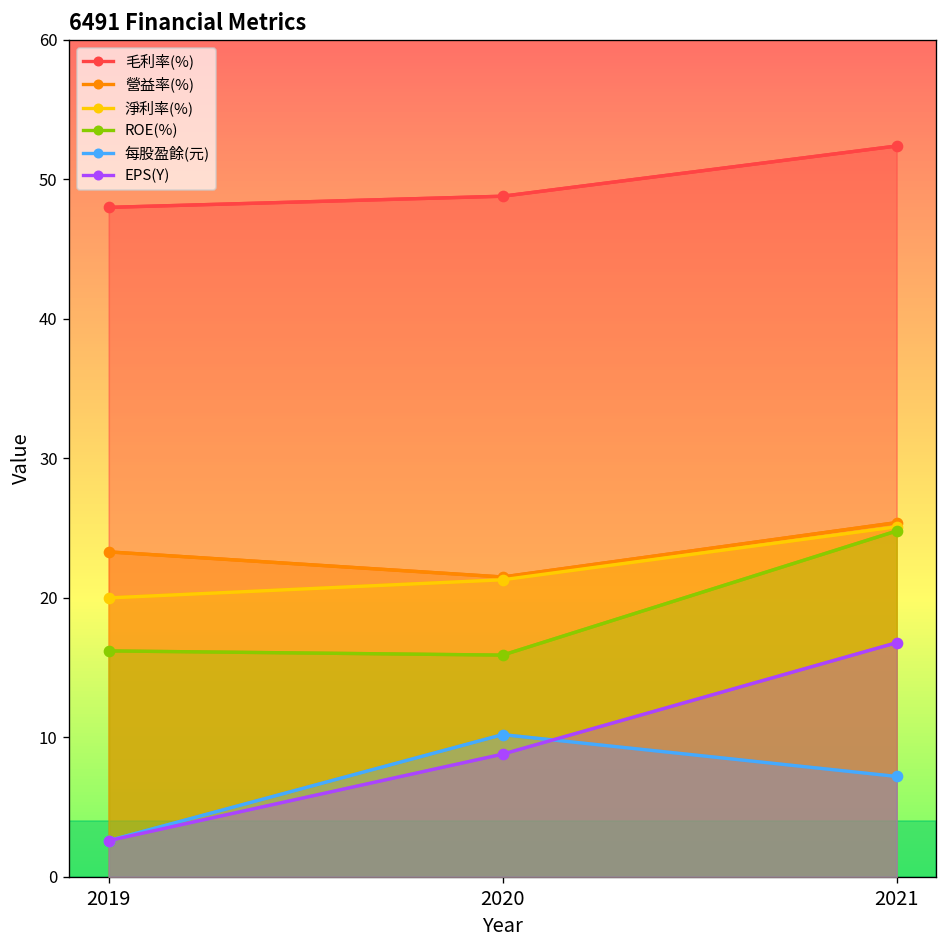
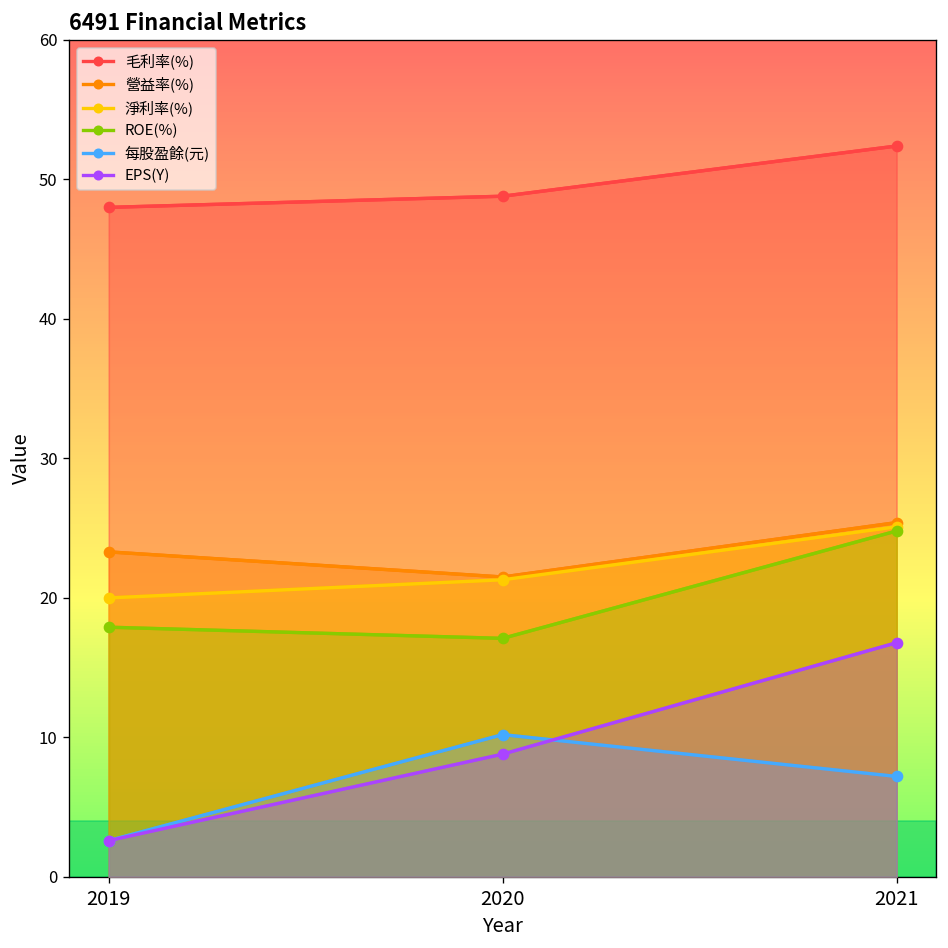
  {
    "毛利率(%)": {
      "2019": 48.0,
      "2020": 48.8,
      "2021": 52.4
    },
    "營益率(%)": {
      "2019": 23.3,
      "2021": 25.4
    },
    "淨利率(%)": {
      "2019": 20.0,
      "2021": 25.1
    },
    "ROE(%)": {
-     "2019": 16.2,
-     "2020": 15.9,
+     "2019": 17.9,
+     "2020": 17.1,
      "2021": 24.8
    },
    "每股盈餘(元)": {
      "2020": 10.2,
      "2021": 7.2
    },
    "EPS(Y)": {
      "2020": 8.8,
      "2021": 16.8
    }
  }
